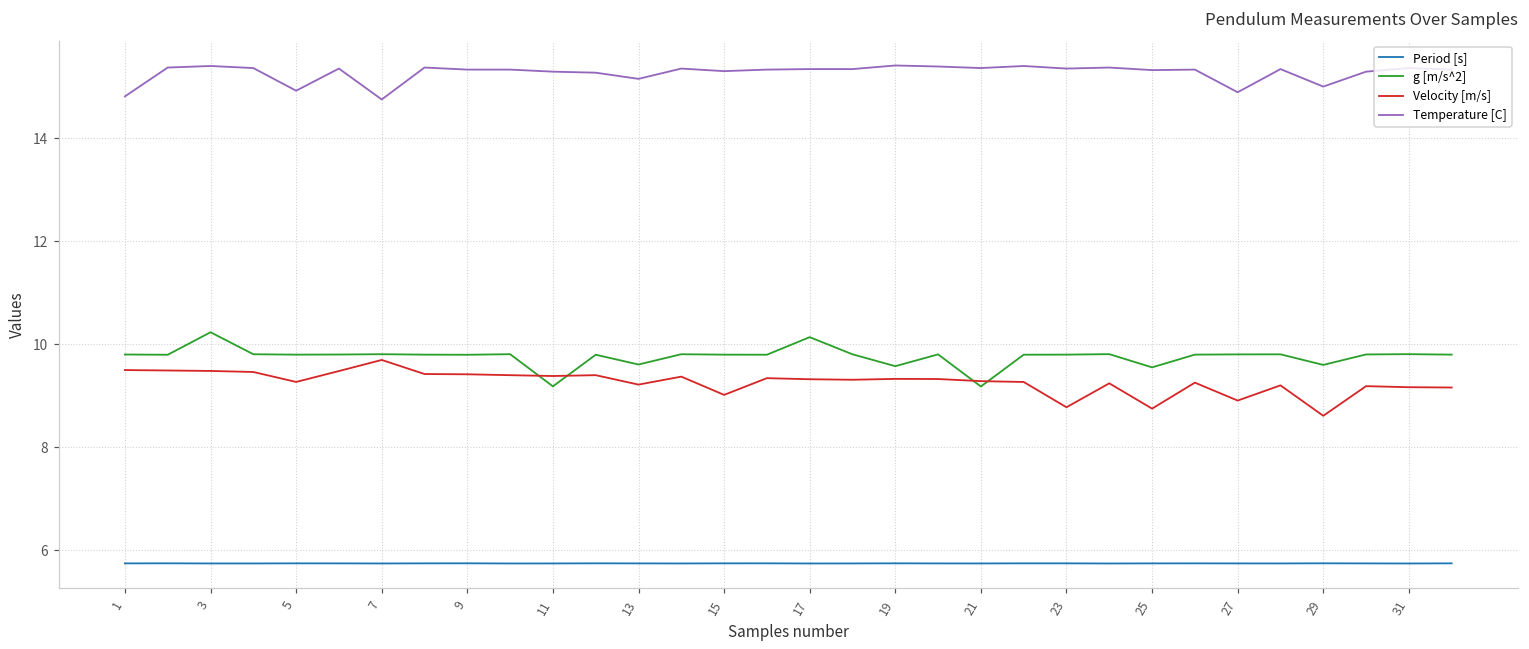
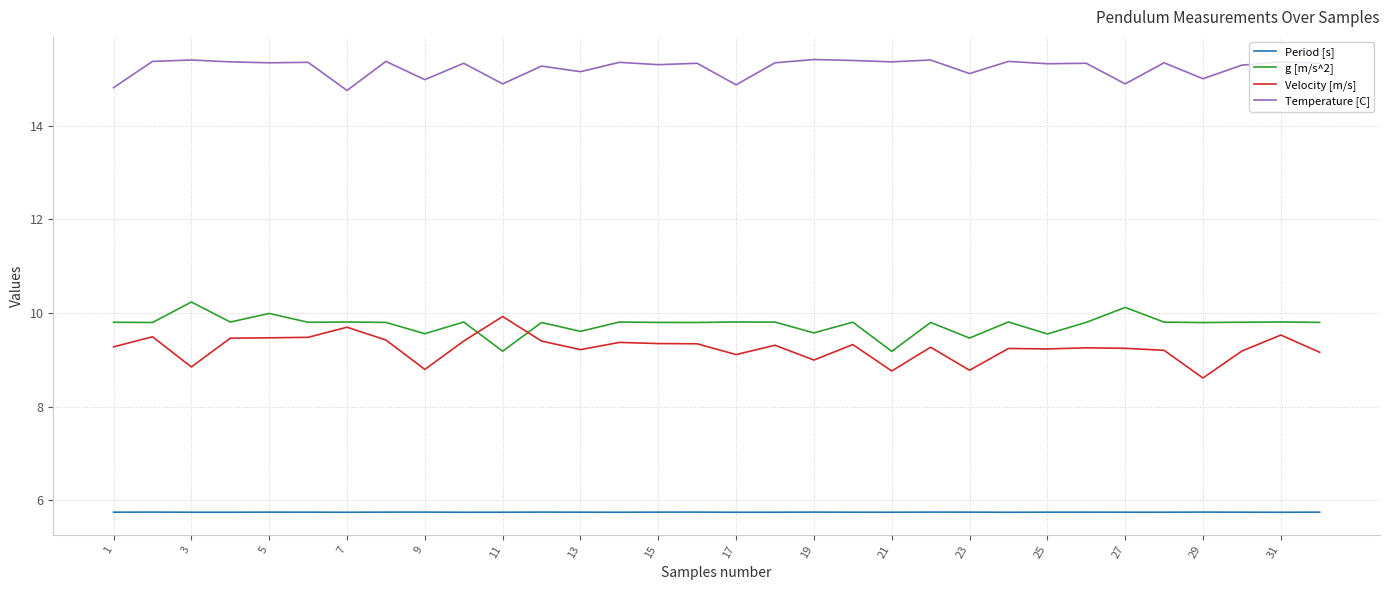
  {
    "Period [s]": {
      "1": 5.7,
      "3": 5.7,
      "5": 5.7,
      "7": 5.7,
      "9": 5.7,
      "11": 5.7,
      "13": 5.7,
      "15": 5.7,
      "17": 5.7,
      "19": 5.7,
      "21": 5.7,
      "23": 5.7,
      "25": 5.7,
      "27": 5.7,
      "29": 5.7,
      "31": 5.7
    },
    "g [m/s^2]": {
      "1": 9.8,
      "3": 10.2,
-     "5": 9.8,
+     "5": 10.0,
      "7": 9.8,
-     "9": 9.8,
+     "9": 9.6,
      "11": 9.2,
      "13": 9.6,
      "15": 9.8,
-     "17": 10.1,
+     "17": 9.8,
      "19": 9.6,
      "21": 9.2,
-     "23": 9.8,
+     "23": 9.5,
      "25": 9.5,
-     "27": 9.8,
-     "29": 9.6,
+     "27": 10.1,
+     "29": 9.8,
      "31": 9.8
    },
    "Velocity [m/s]": {
-     "1": 9.5,
-     "3": 9.5,
-     "5": 9.3,
+     "1": 9.3,
+     "3": 8.8,
+     "5": 9.5,
      "7": 9.7,
-     "9": 9.4,
-     "11": 9.4,
+     "9": 8.8,
+     "11": 9.9,
      "13": 9.2,
-     "15": 9.0,
-     "17": 9.3,
-     "19": 9.3,
-     "21": 9.3,
+     "15": 9.3,
+     "17": 9.1,
+     "19": 9.0,
+     "21": 8.8,
      "23": 8.8,
-     "25": 8.7,
-     "27": 8.9,
+     "25": 9.2,
+     "27": 9.2,
      "29": 8.6,
-     "31": 9.2
+     "31": 9.5
    },
    "Temperature [C]": {
      "1": 14.8,
      "3": 15.4,
-     "5": 14.9,
+     "5": 15.3,
      "7": 14.8,
-     "9": 15.3,
-     "11": 15.3,
+     "9": 15.0,
+     "11": 14.9,
      "13": 15.2,
      "15": 15.3,
-     "17": 15.3,
+     "17": 14.9,
      "19": 15.4,
      "21": 15.4,
-     "23": 15.4,
+     "23": 15.1,
      "25": 15.3,
      "27": 14.9,
      "29": 15.0
    }
  }
